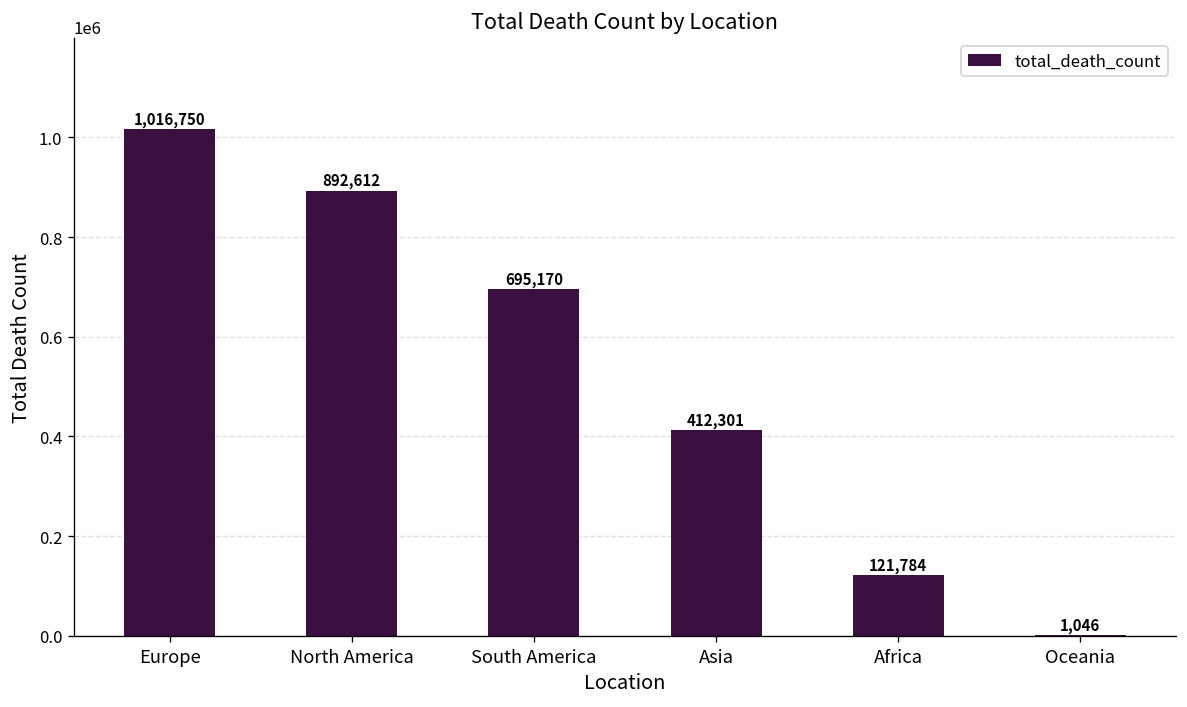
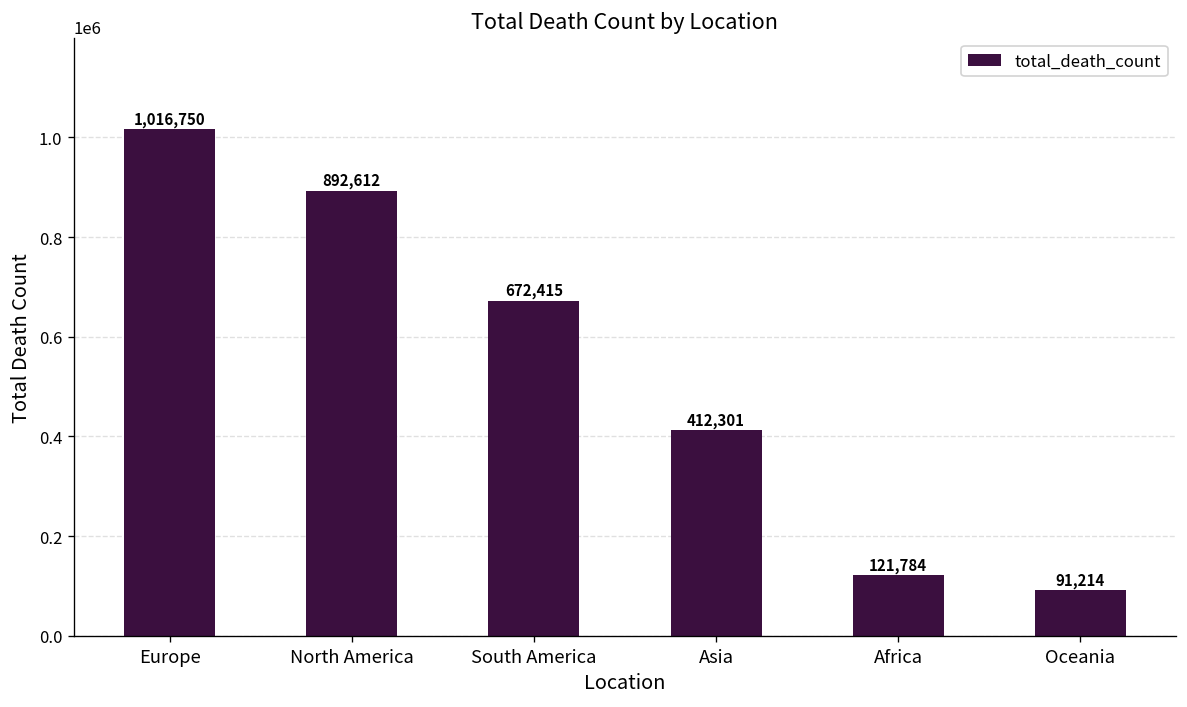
  {
    "Europe": "1,016,750",
    "North America": "892,612",
-   "South America": "695,170",
+   "South America": "672,415",
    "Asia": "412,301",
    "Africa": "121,784",
-   "Oceania": "1,046"
+   "Oceania": "91,214"
  }
